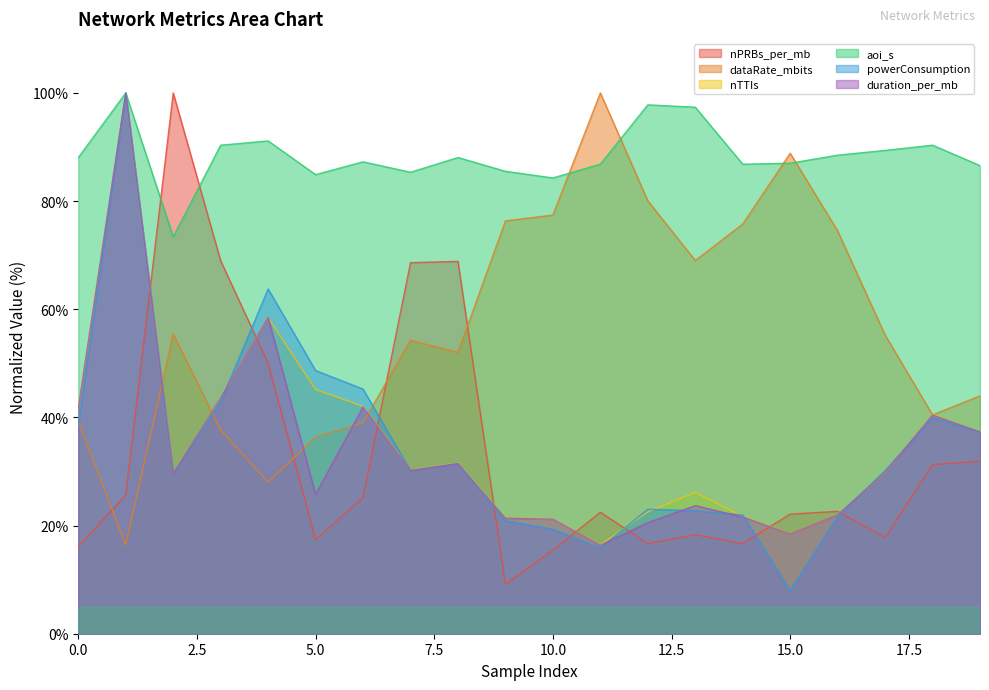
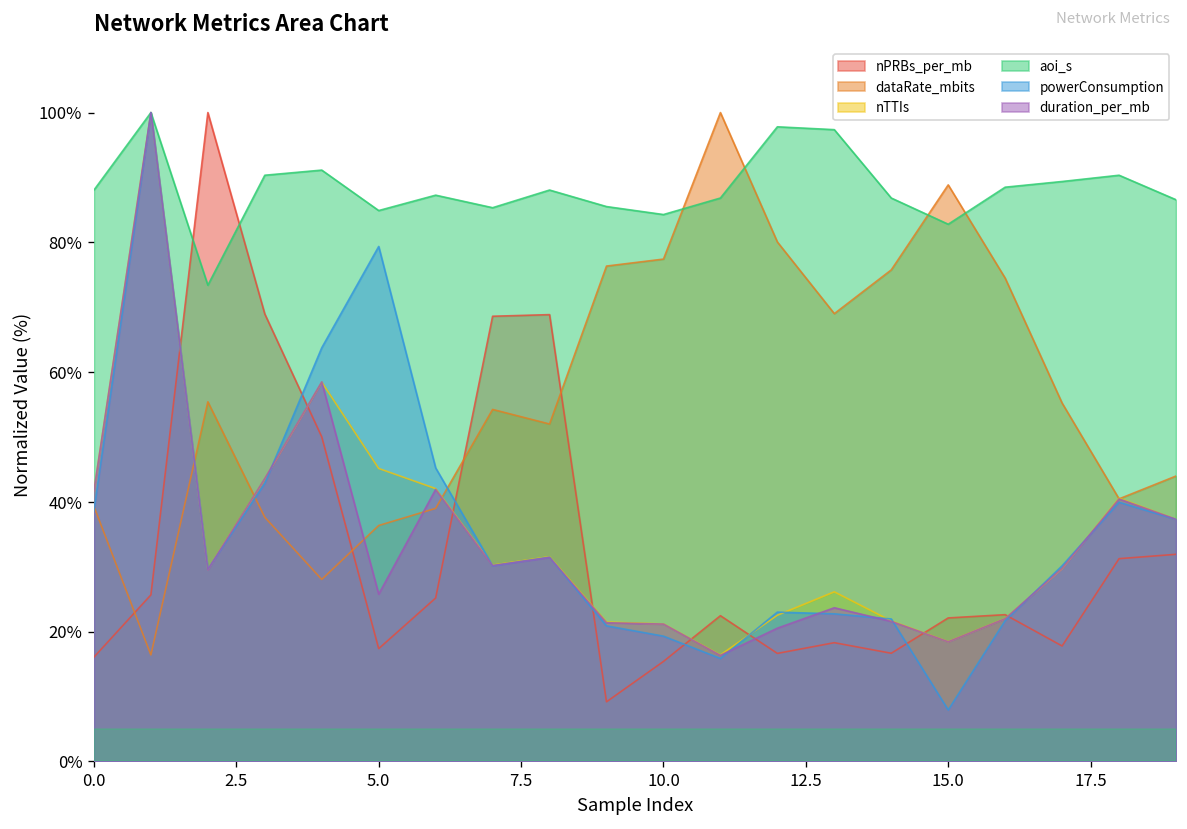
  {
    "aoi_s": {
      "0.0": "88%",
      "5.0": "85%",
      "10.0": "84%",
-     "15.0": "87%"
+     "15.0": "83%"
    },
    "powerConsumption": {
      "0.0": "39%",
-     "5.0": "49%",
+     "5.0": "79%",
      "10.0": "19%",
      "15.0": "8%"
    },
    "duration_per_mb": {
      "5.0": "26%"
    }
  }
